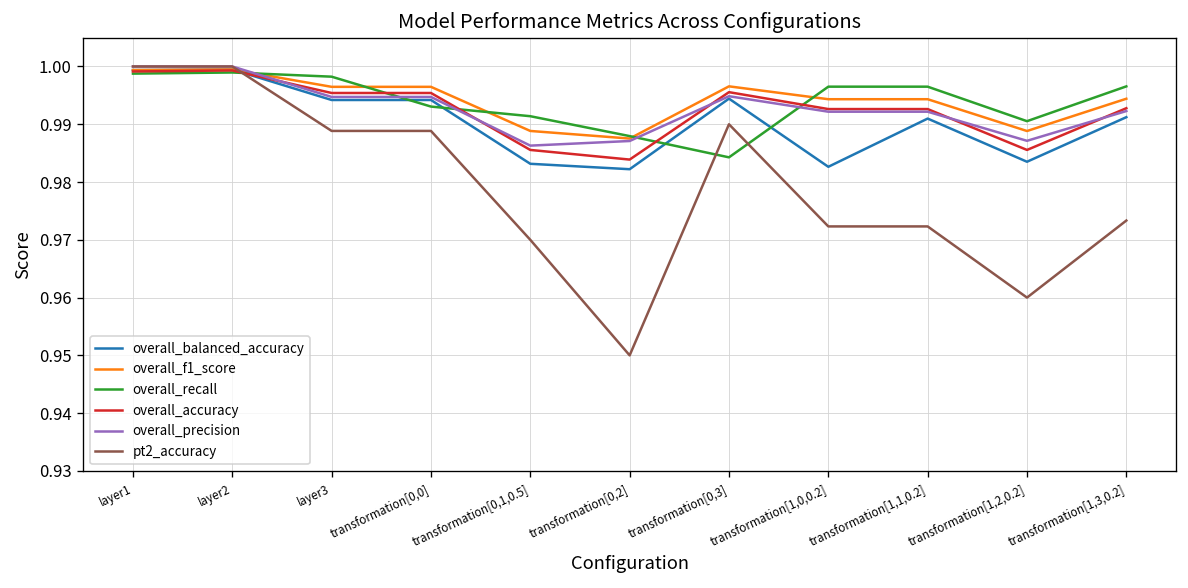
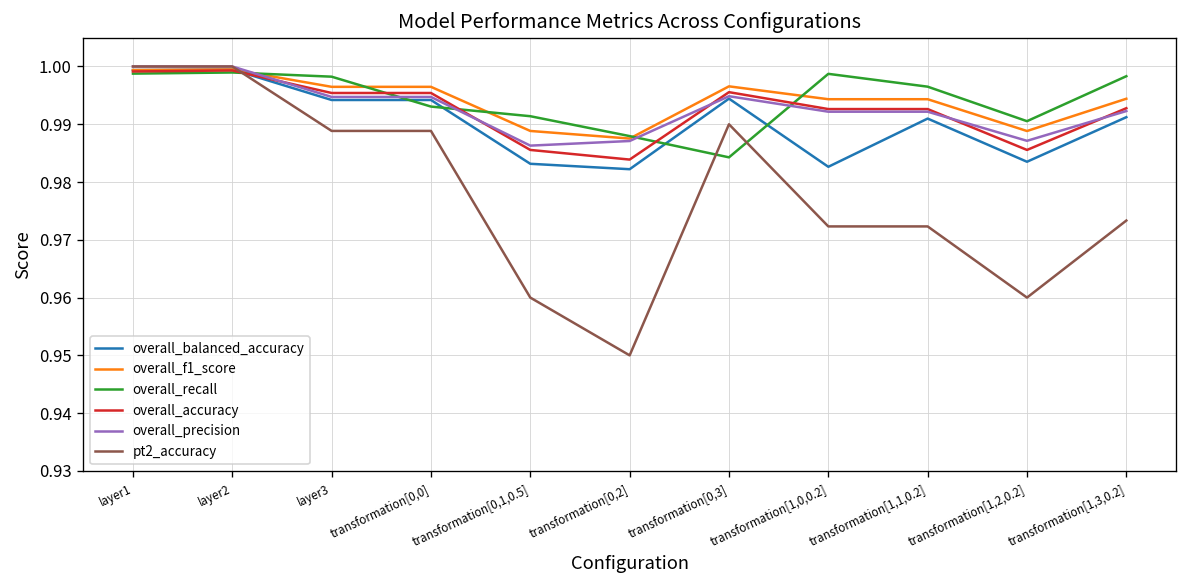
  {
    "overall_balanced_accuracy": {
      "transformation[0,1,0.5]": 0.983,
      "transformation[0,2]": 0.982,
      "transformation[1,0,0.2]": 0.983,
      "transformation[1,1,0.2]": 0.991,
      "transformation[1,2,0.2]": 0.984,
      "transformation[1,3,0.2]": 0.991
    },
    "overall_f1_score": {
      "layer3": 0.996,
      "transformation[0,0]": 0.996,
      "transformation[0,1,0.5]": 0.989,
      "transformation[0,3]": 0.997,
      "transformation[1,0,0.2]": 0.994,
      "transformation[1,1,0.2]": 0.994,
      "transformation[1,2,0.2]": 0.989,
      "transformation[1,3,0.2]": 0.994
    },
    "overall_recall": {
      "layer3": 0.998,
      "transformation[0,0]": 0.993,
      "transformation[0,1,0.5]": 0.991,
      "transformation[0,3]": 0.984,
-     "transformation[1,0,0.2]": 0.997,
+     "transformation[1,0,0.2]": 0.999,
      "transformation[1,1,0.2]": 0.997,
      "transformation[1,2,0.2]": 0.991,
-     "transformation[1,3,0.2]": 0.997
+     "transformation[1,3,0.2]": 0.998
    },
    "overall_accuracy": {
      "layer3": 0.995,
      "transformation[0,0]": 0.995,
      "transformation[0,1,0.5]": 0.986,
      "transformation[0,2]": 0.984,
      "transformation[0,3]": 0.996,
      "transformation[1,2,0.2]": 0.986
    },
    "overall_precision": {
      "transformation[0,1,0.5]": 0.986,
      "transformation[1,2,0.2]": 0.987
    },
    "pt2_accuracy": {
      "layer3": 0.989,
      "transformation[0,0]": 0.989,
-     "transformation[0,1,0.5]": 0.97,
+     "transformation[0,1,0.5]": 0.96,
      "transformation[0,2]": 0.95,
      "transformation[0,3]": 0.99,
      "transformation[1,0,0.2]": 0.972,
      "transformation[1,1,0.2]": 0.972,
      "transformation[1,2,0.2]": 0.96,
      "transformation[1,3,0.2]": 0.973
    }
  }
